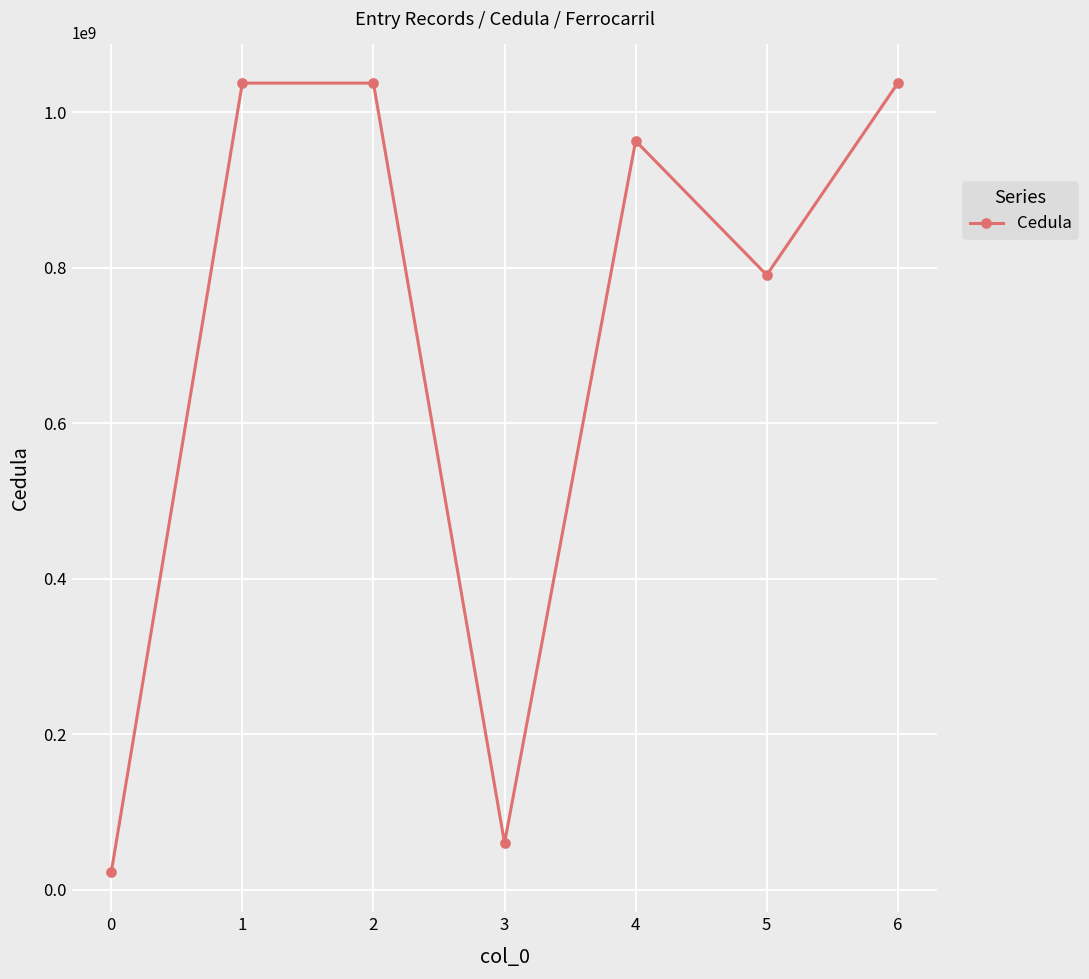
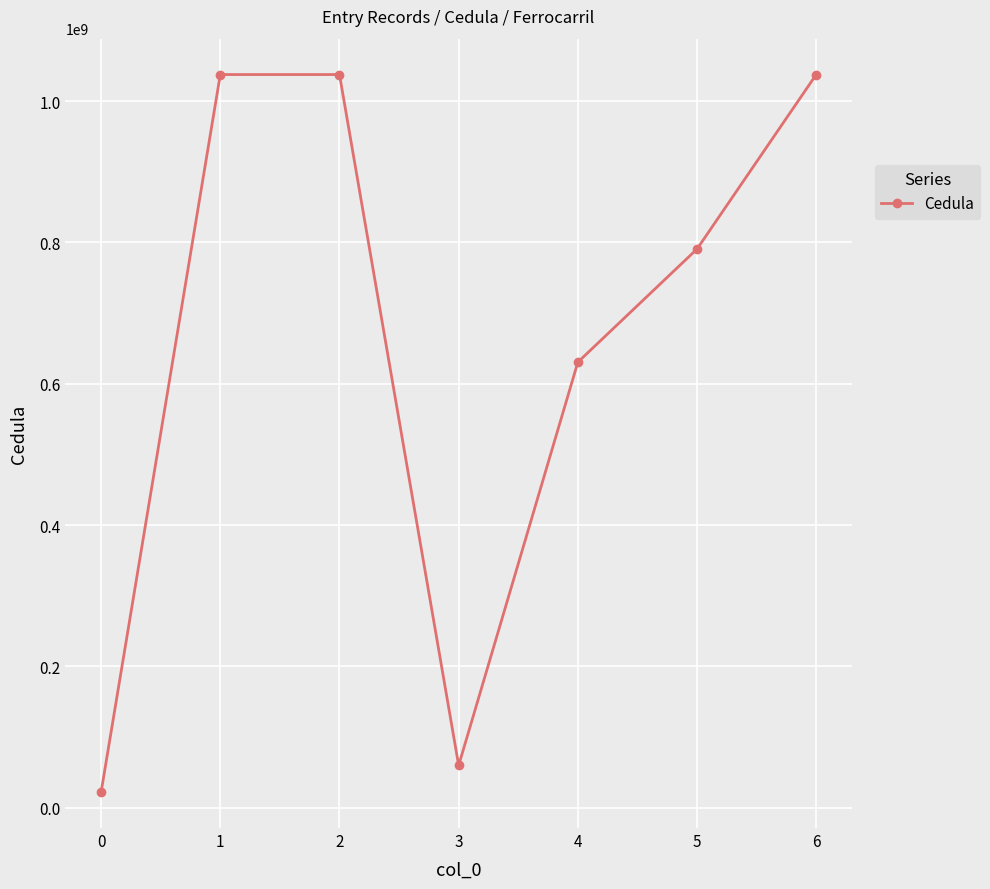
  {
    "0": 20000000,
    "1": 1040000000,
    "2": 1040000000,
    "3": 60000000,
-   "4": 960000000,
+   "4": 630000000,
    "5": 790000000,
    "6": 1040000000
  }
